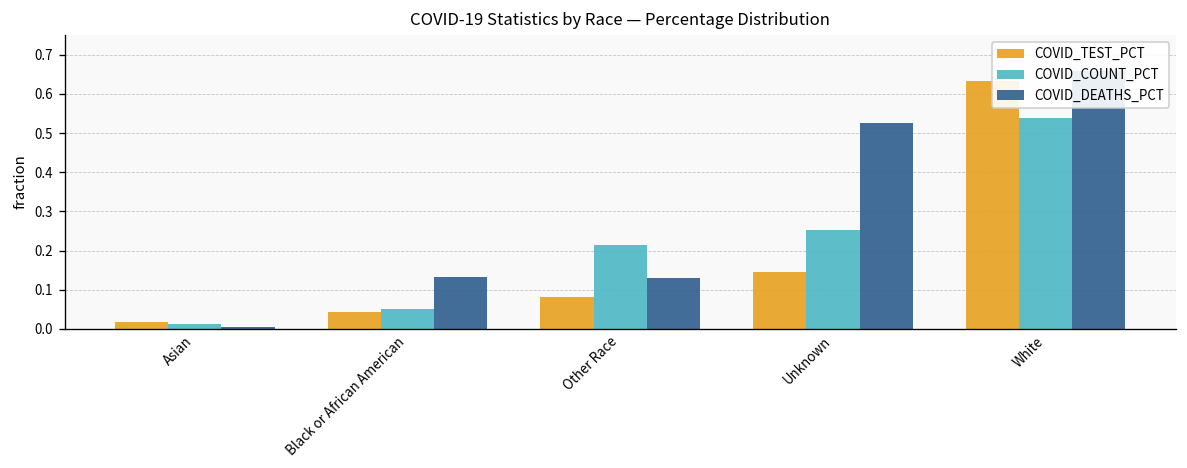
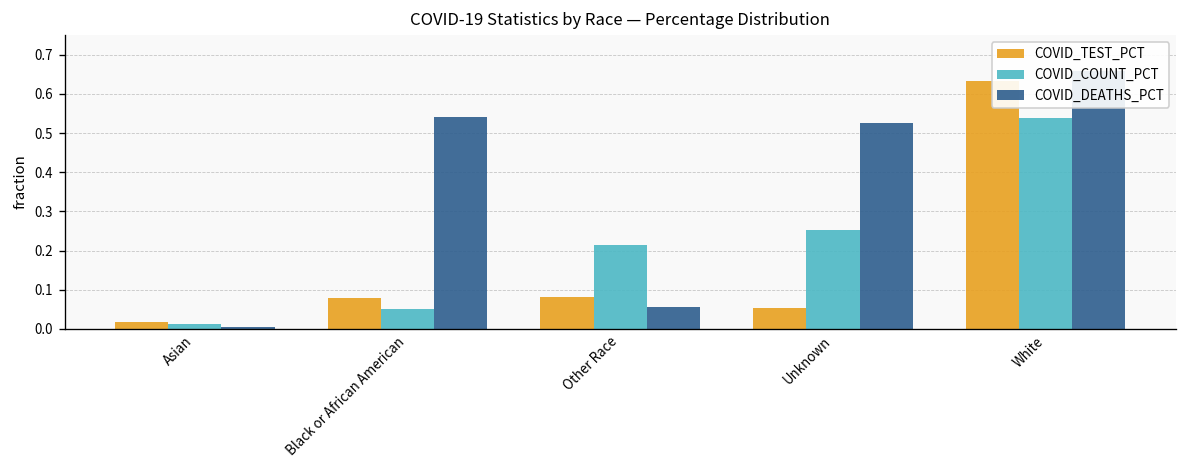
  {
    "COVID_TEST_PCT": {
      "Asian": 0.02,
-     "Black or African American": 0.04,
+     "Black or African American": 0.08,
      "Other Race": 0.08,
-     "Unknown": 0.15
+     "Unknown": 0.05
    },
    "COVID_COUNT_PCT": {
      "Asian": 0.01,
      "Black or African American": 0.05,
      "Other Race": 0.21,
      "Unknown": 0.25,
      "White": 0.54
    },
    "COVID_DEATHS_PCT": {
-     "Black or African American": 0.13,
-     "Other Race": 0.13,
+     "Black or African American": 0.54,
+     "Other Race": 0.06,
      "Unknown": 0.52
    }
  }
